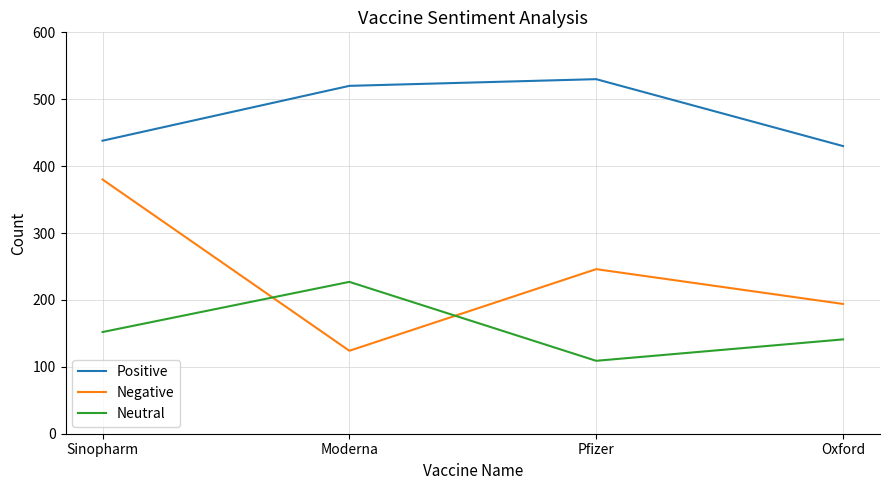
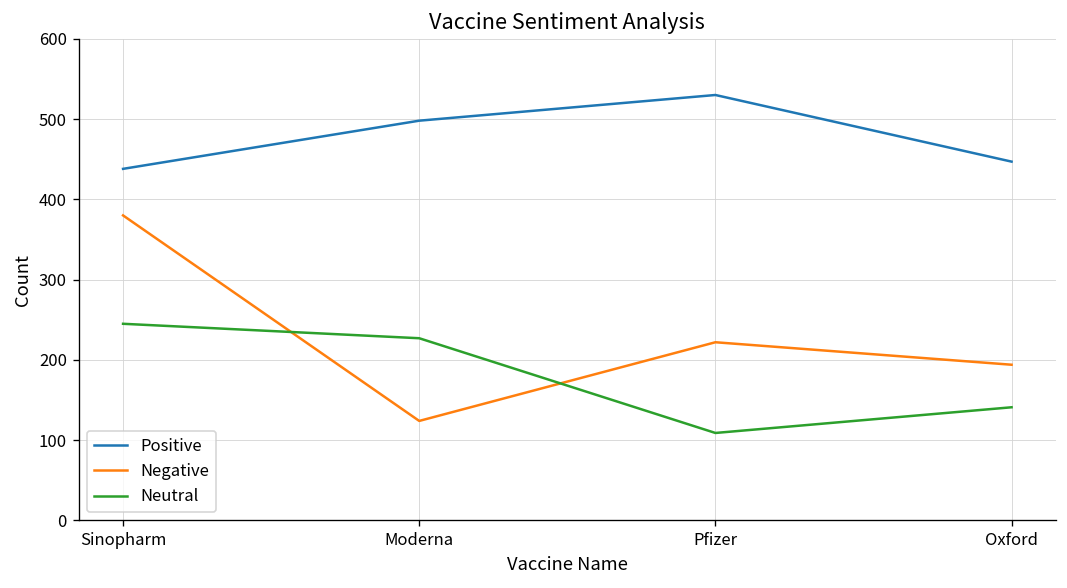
  {
    "Positive": {
      "Sinopharm": 440,
-     "Moderna": 520,
+     "Moderna": 500,
      "Pfizer": 530,
-     "Oxford": 430
+     "Oxford": 450
    },
    "Negative": {
      "Sinopharm": 380,
      "Moderna": 120,
-     "Pfizer": 250,
+     "Pfizer": 220,
      "Oxford": 190
    },
    "Neutral": {
-     "Sinopharm": 150,
+     "Sinopharm": 250,
      "Moderna": 230,
      "Pfizer": 110,
      "Oxford": 140
    }
  }
